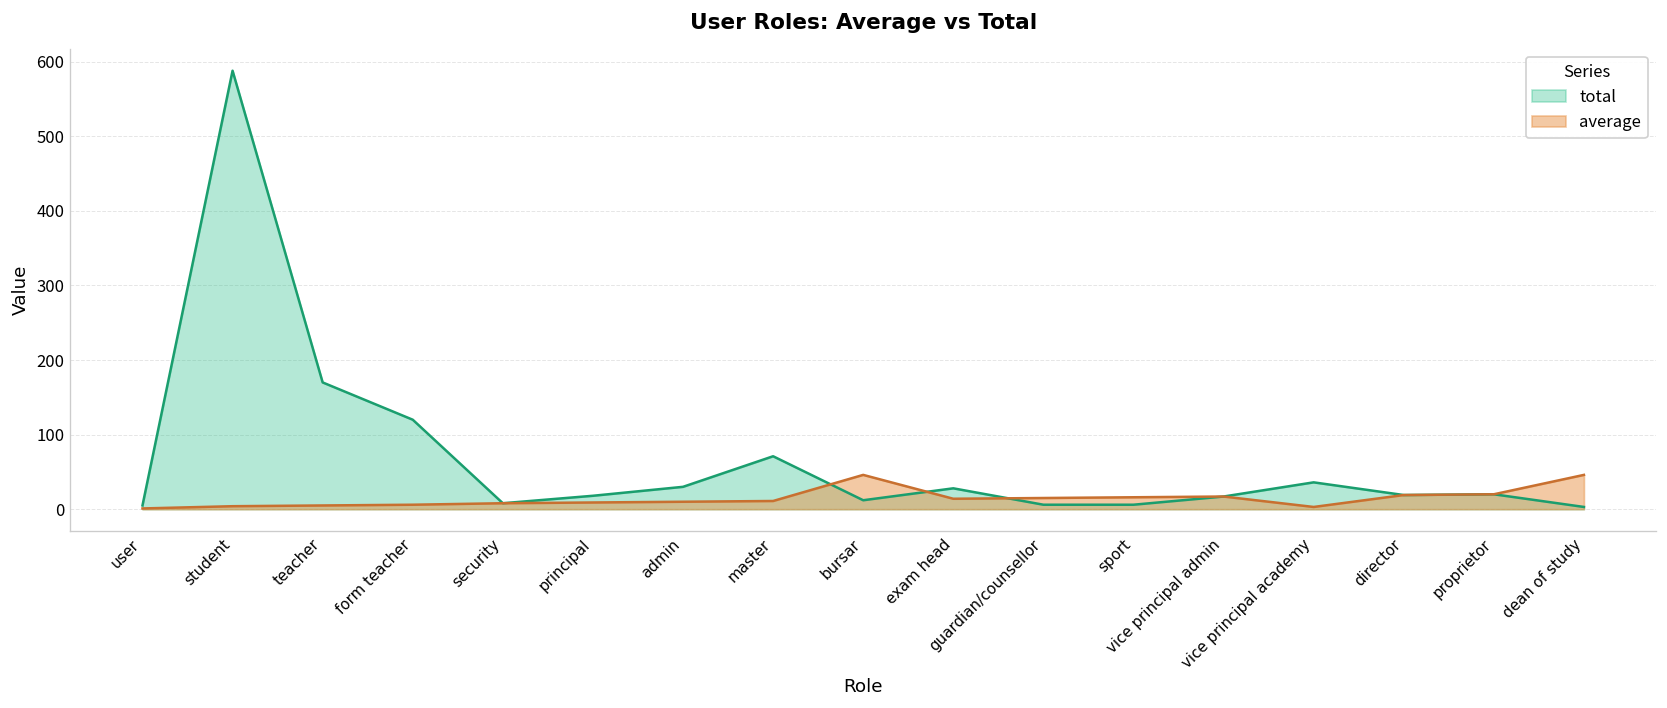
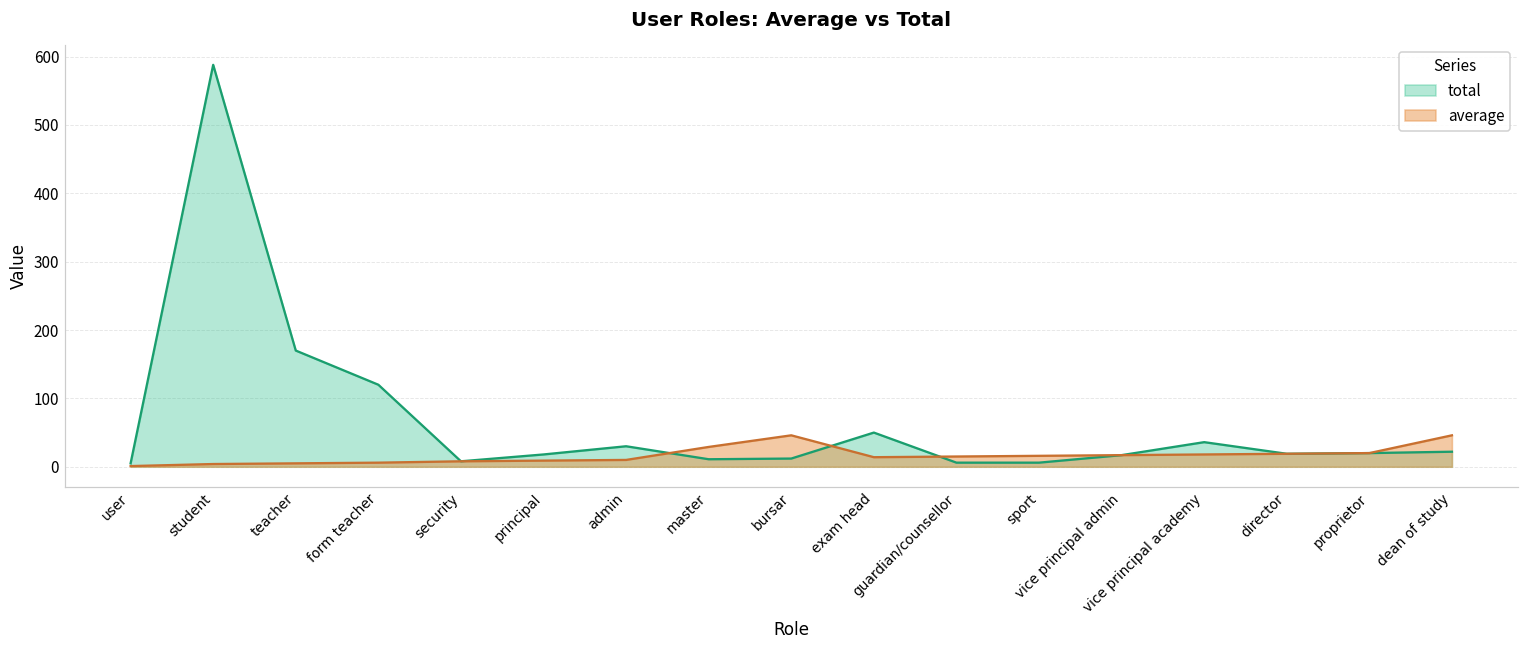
  {
    "total": {
      "student": 590,
      "teacher": 170,
      "form teacher": 120,
      "principal": 20,
      "admin": 30,
-     "master": 70,
+     "master": 10,
      "bursar": 10,
-     "exam head": 30,
+     "exam head": 50,
      "guardian/counsellor": 10,
      "sport": 10,
      "vice principal academy": 40,
-     "dean of study": 0
+     "dean of study": 20
    },
    "average": {
      "student": 0,
      "teacher": 10,
      "form teacher": 10,
      "principal": 10,
      "admin": 10,
-     "master": 10,
+     "master": 30,
      "bursar": 50,
      "exam head": 10,
      "guardian/counsellor": 20,
      "sport": 20,
-     "vice principal academy": 0,
+     "vice principal academy": 20,
      "dean of study": 50
    }
  }
